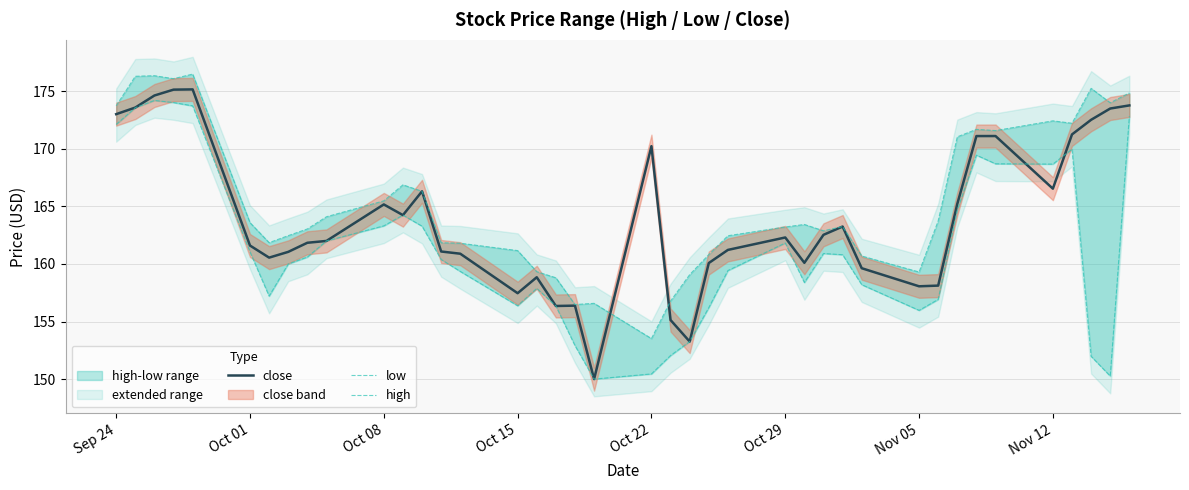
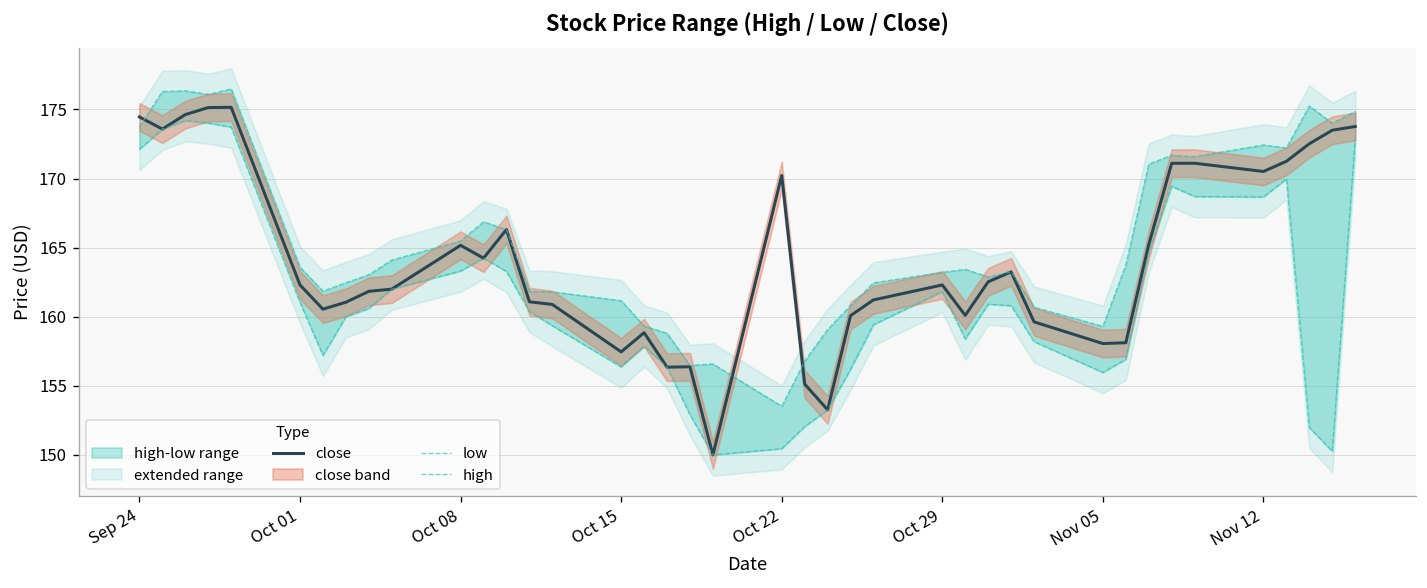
  {
    "close": {
-     "Sep 24": 173.0,
-     "Oct 01": 161.6,
+     "Sep 24": 174.5,
+     "Oct 01": 162.3,
      "Oct 08": 165.2,
      "Oct 15": 157.5,
      "Oct 22": 170.2,
      "Oct 29": 162.3,
      "Nov 05": 158.1,
-     "Nov 12": 166.5
+     "Nov 12": 170.5
    }
  }
